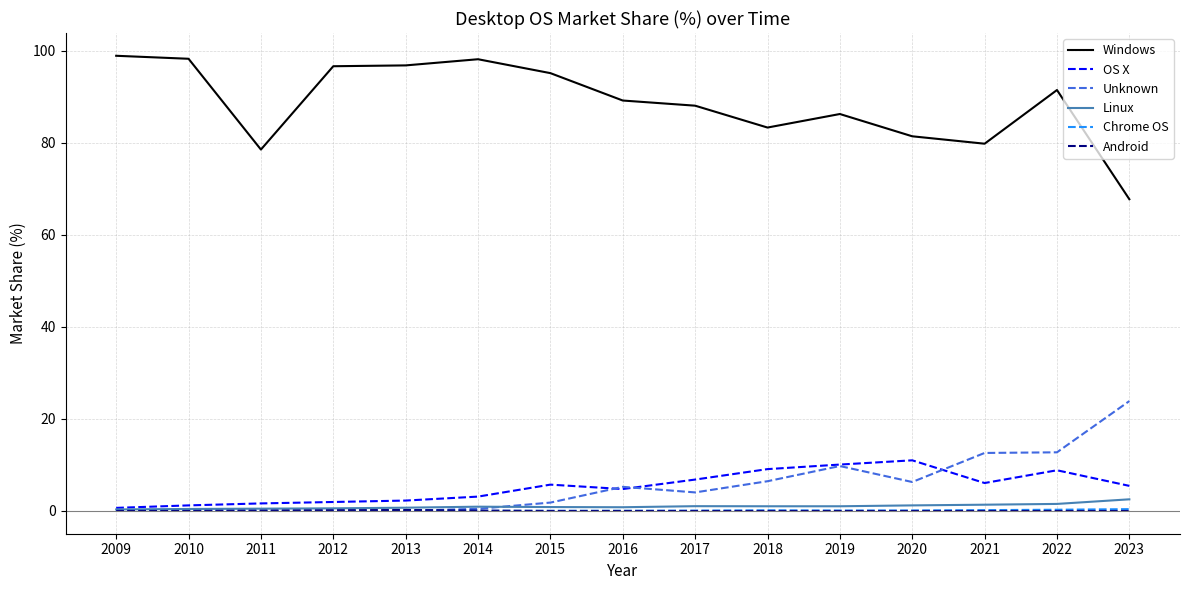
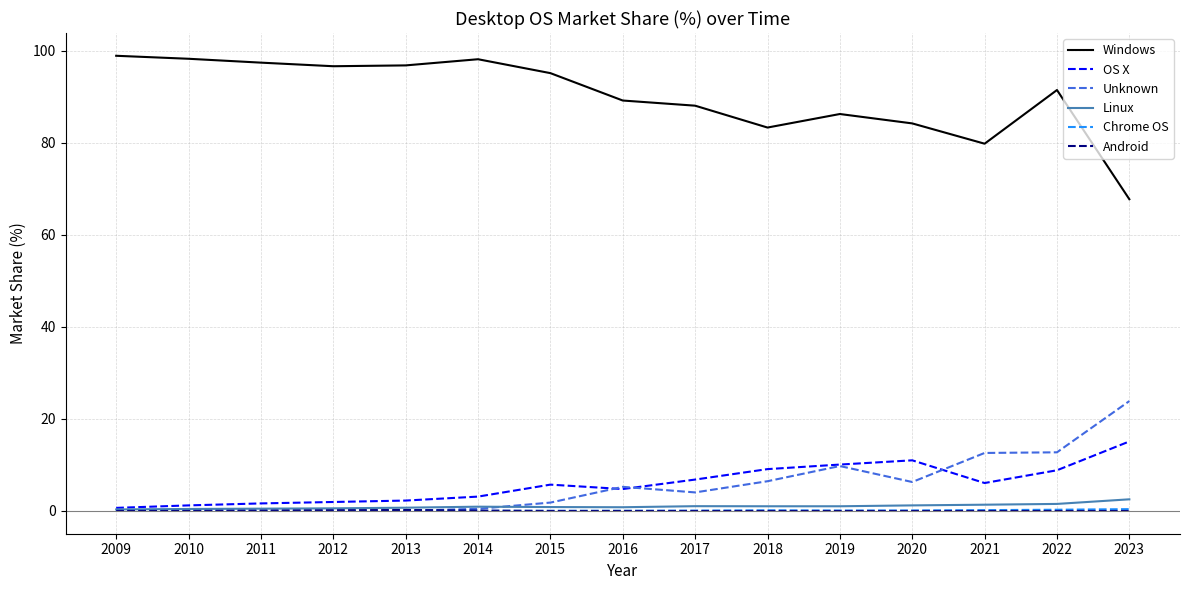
  {
    "Windows": {
      "2009": 99,
      "2010": 98,
-     "2011": 79,
+     "2011": 97,
      "2012": 97,
      "2013": 97,
      "2014": 98,
      "2015": 95,
      "2016": 89,
      "2017": 88,
      "2018": 83,
      "2019": 86,
-     "2020": 81,
+     "2020": 84,
      "2021": 80,
      "2022": 91,
      "2023": 68
    },
    "OS X": {
      "2010": 1,
      "2011": 2,
      "2012": 2,
      "2013": 2,
      "2014": 3,
      "2015": 6,
      "2017": 7,
      "2018": 9,
      "2020": 11,
      "2021": 6,
      "2022": 9,
-     "2023": 5
+     "2023": 15
    }
  }
